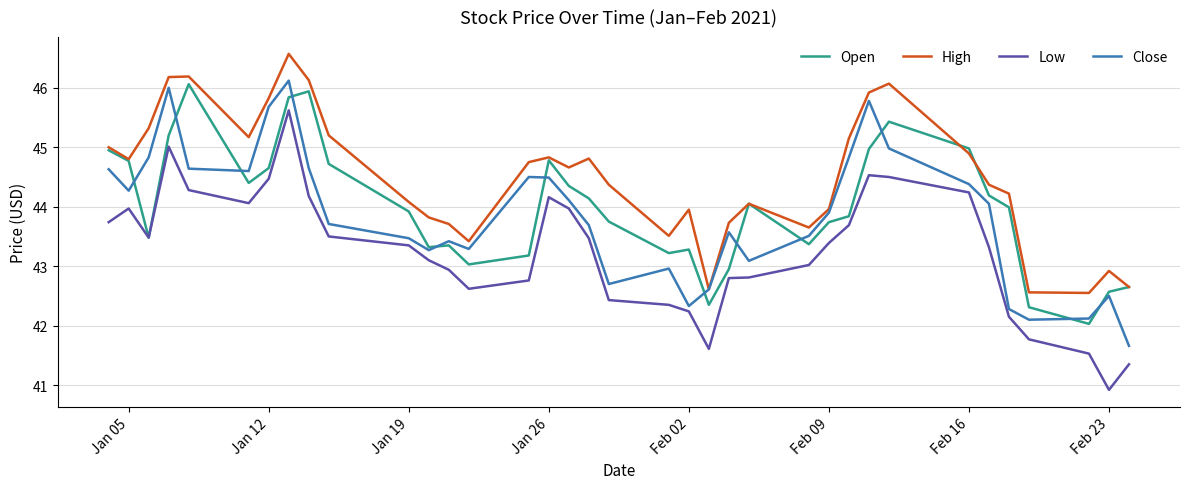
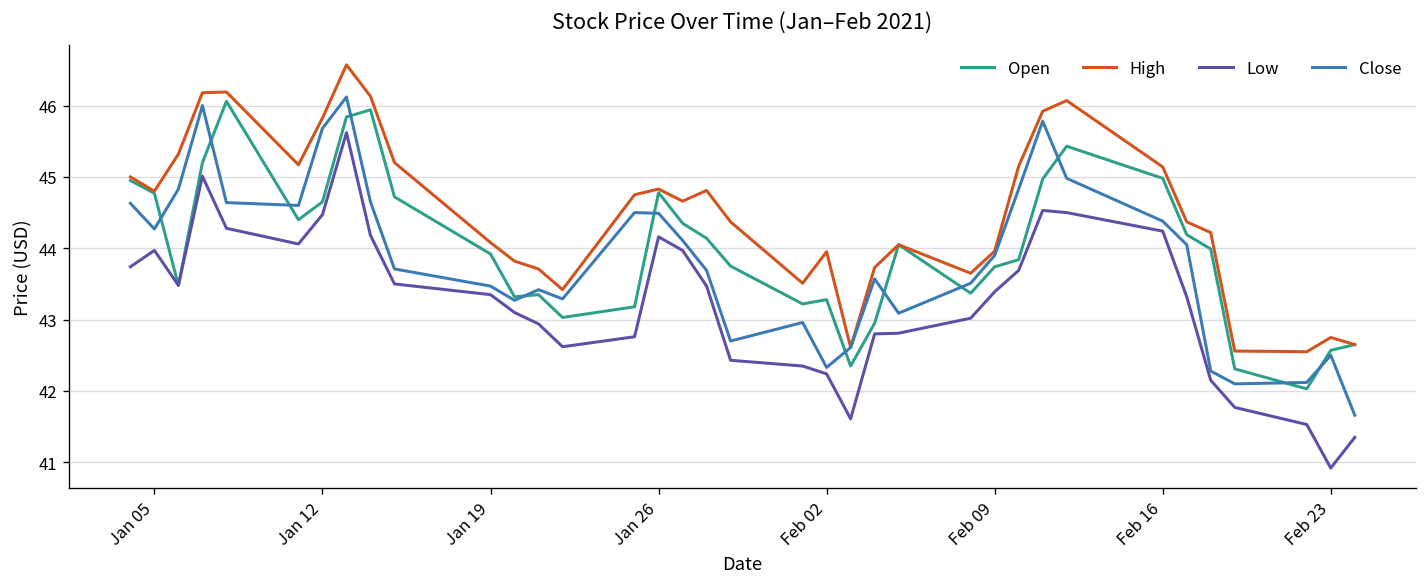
  {
    "High": {
      "Jan 12": 45.8,
      "Jan 19": 44.1,
      "Jan 26": 44.8,
      "Feb 02": 44.0,
      "Feb 09": 44.0,
-     "Feb 16": 44.9,
-     "Feb 23": 42.9
+     "Feb 16": 45.1,
+     "Feb 23": 42.8
    }
  }
